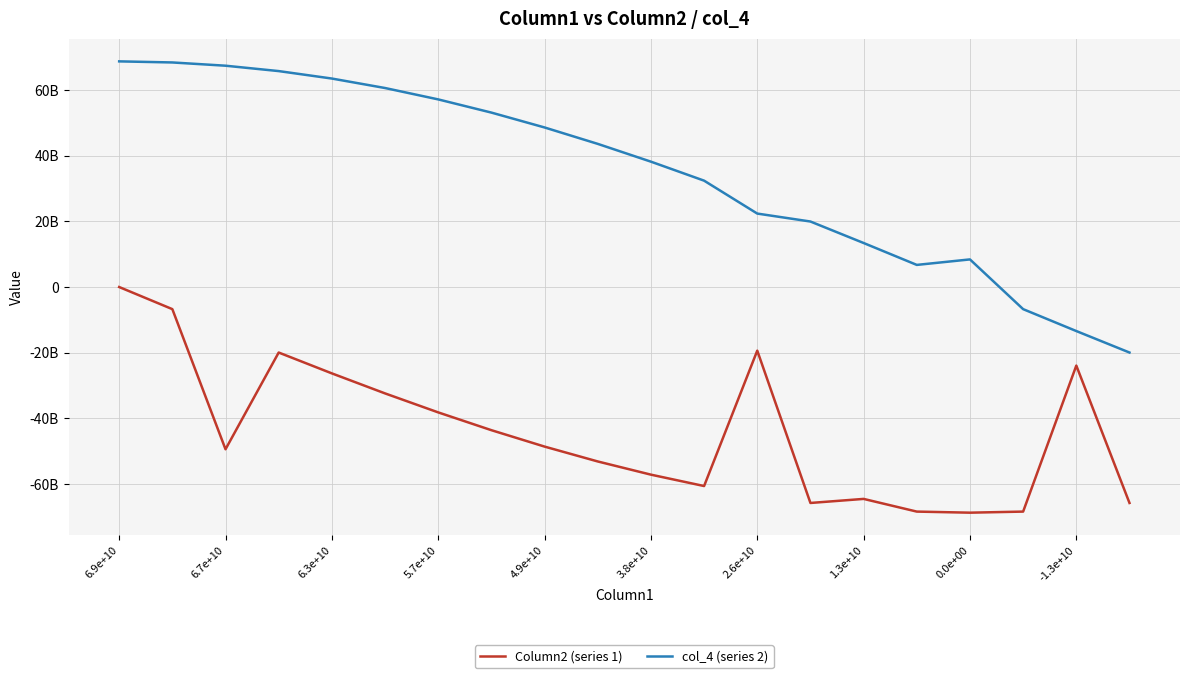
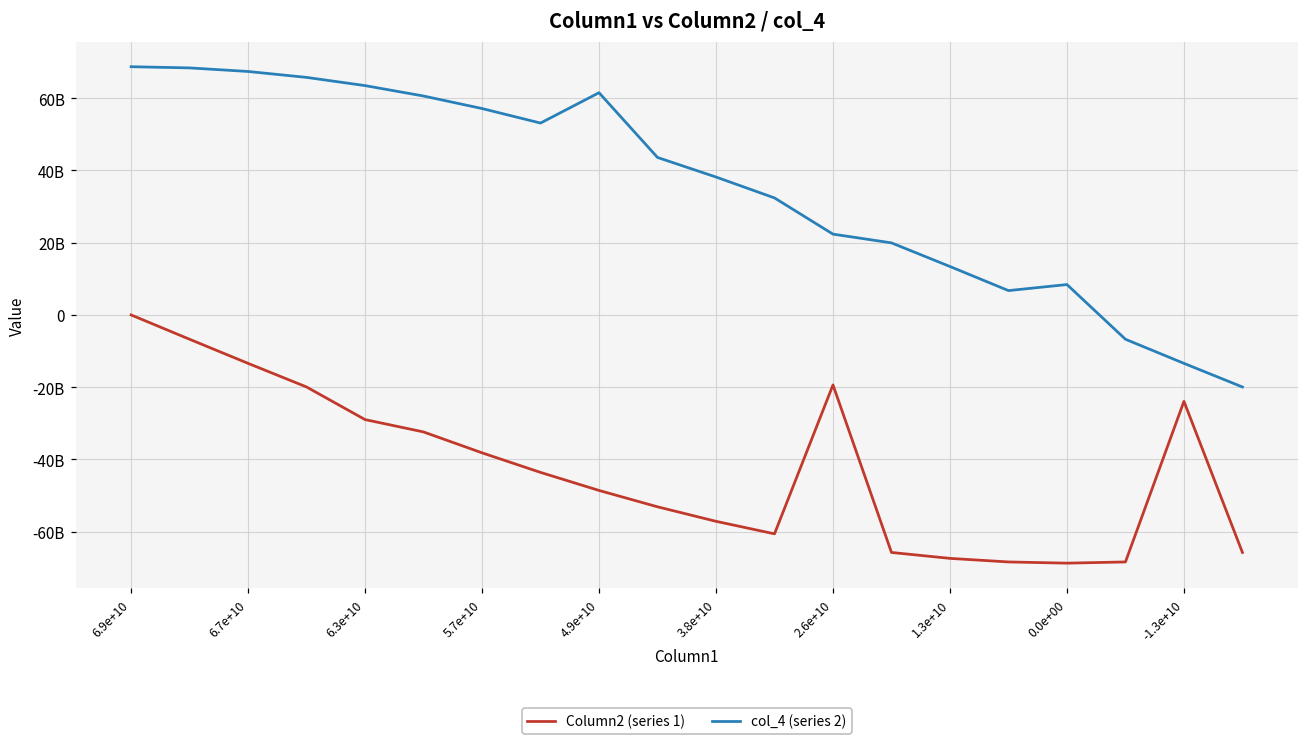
  {
    "Column2 (series 1)": {
      "6.9e+10": 0,
-     "6.7e+10": -49000000000,
-     "6.3e+10": -26000000000,
+     "6.7e+10": -13000000000,
+     "6.3e+10": -29000000000,
      "5.7e+10": -38000000000,
      "4.9e+10": -49000000000,
      "3.8e+10": -57000000000,
      "2.6e+10": -19000000000,
-     "1.3e+10": -65000000000,
+     "1.3e+10": -67000000000,
      "0.0e+00": -69000000000,
      "-1.3e+10": -24000000000
    },
    "col_4 (series 2)": {
      "6.9e+10": 69000000000,
      "6.7e+10": 67000000000,
      "6.3e+10": 63000000000,
      "5.7e+10": 57000000000,
-     "4.9e+10": 49000000000,
+     "4.9e+10": 62000000000,
      "3.8e+10": 38000000000,
      "2.6e+10": 22000000000,
      "1.3e+10": 13000000000,
      "0.0e+00": 8000000000,
      "-1.3e+10": -13000000000
    }
  }
